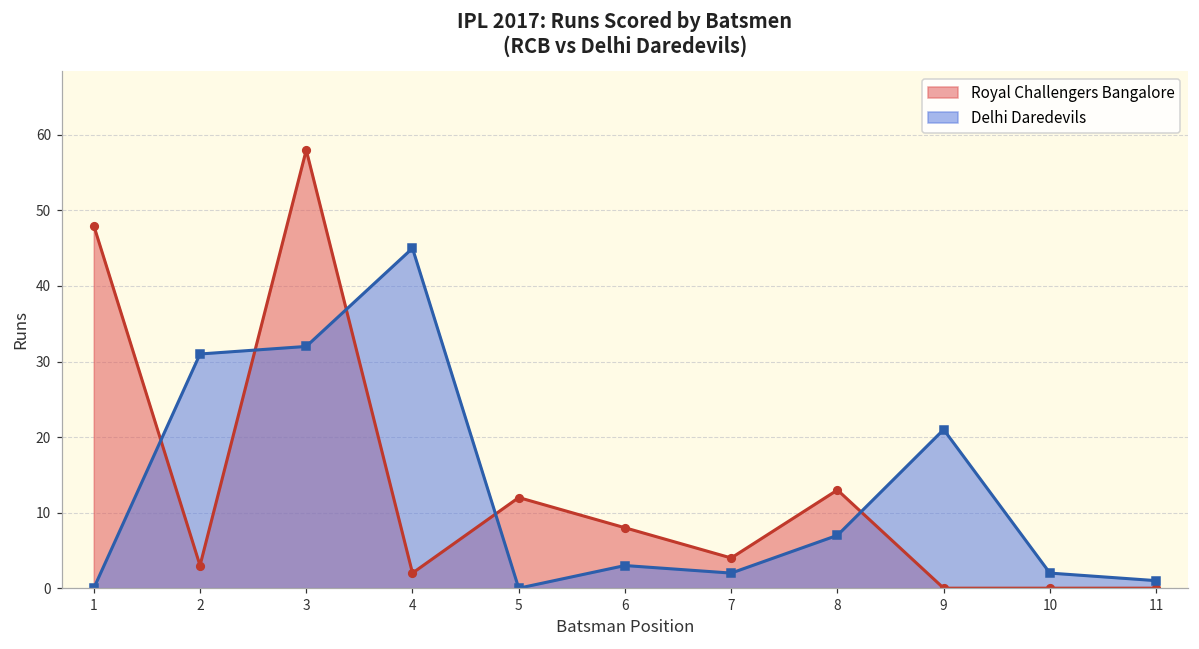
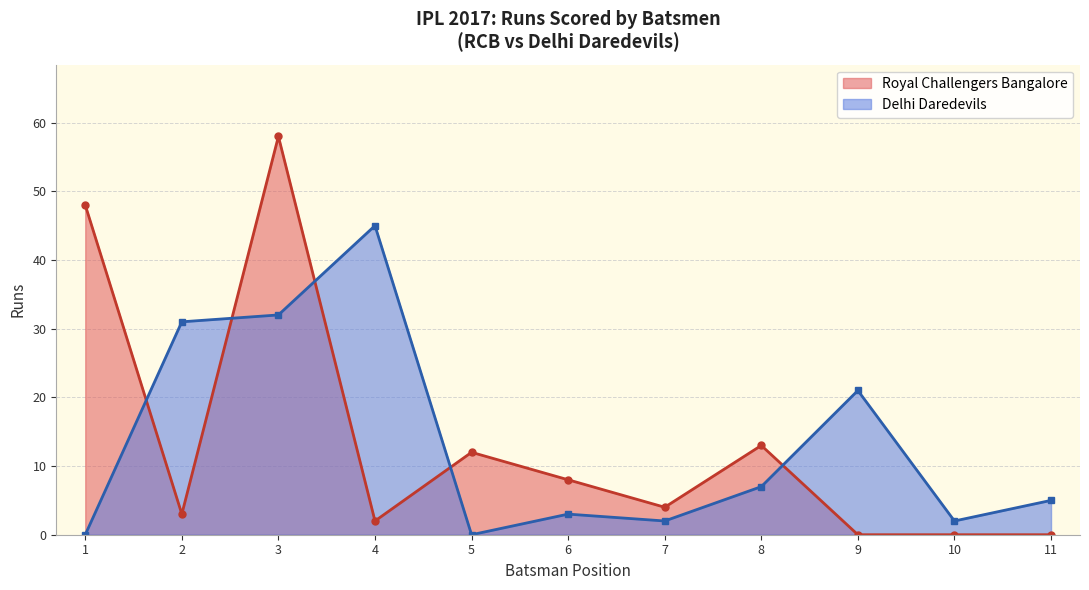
  {
    "Royal Challengers Bangalore": {
      "1": 48,
      "2": 3,
      "3": 58,
      "4": 2,
      "5": 12,
      "6": 8,
      "7": 4,
      "8": 13,
      "9": 0,
      "10": 0,
      "11": 0
    },
    "Delhi Daredevils": {
      "1": 0,
      "2": 31,
      "3": 32,
      "4": 45,
      "5": 0,
      "6": 3,
      "7": 2,
      "8": 7,
      "9": 21,
      "10": 2,
-     "11": 1
+     "11": 5
    }
  }
